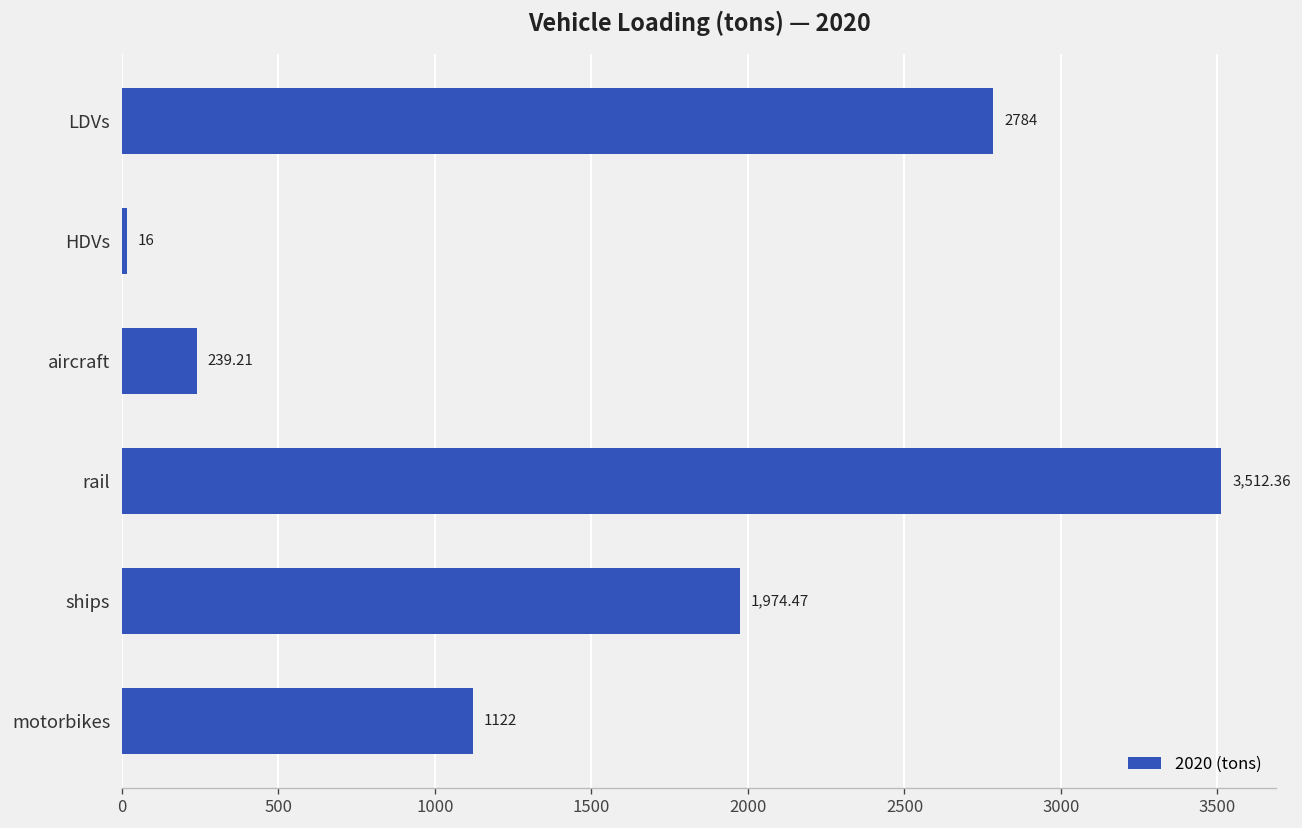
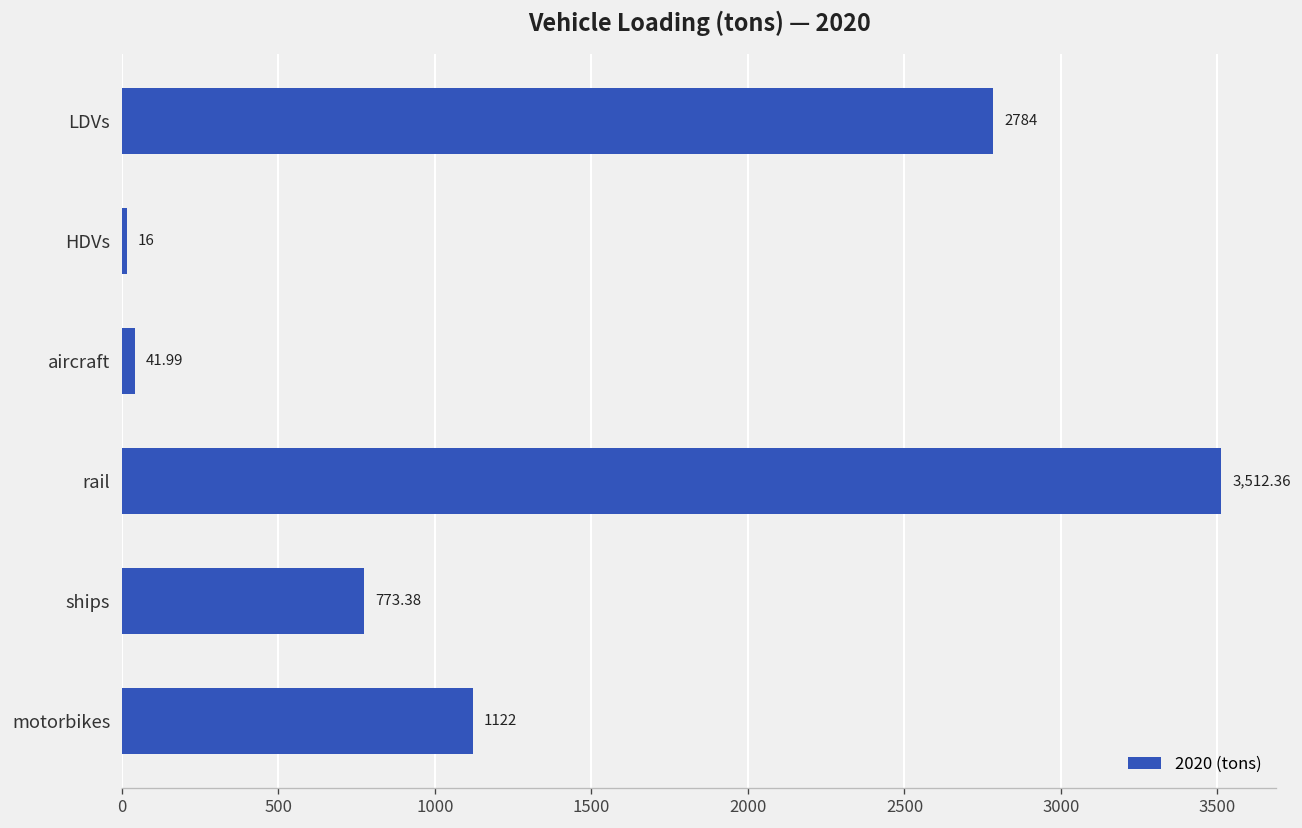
  {
    "LDVs": "2784",
    "HDVs": "16",
-   "aircraft": "239.21",
+   "aircraft": "41.99",
    "rail": "3,512.36",
-   "ships": "1,974.47",
+   "ships": "773.38",
    "motorbikes": "1122"
  }
